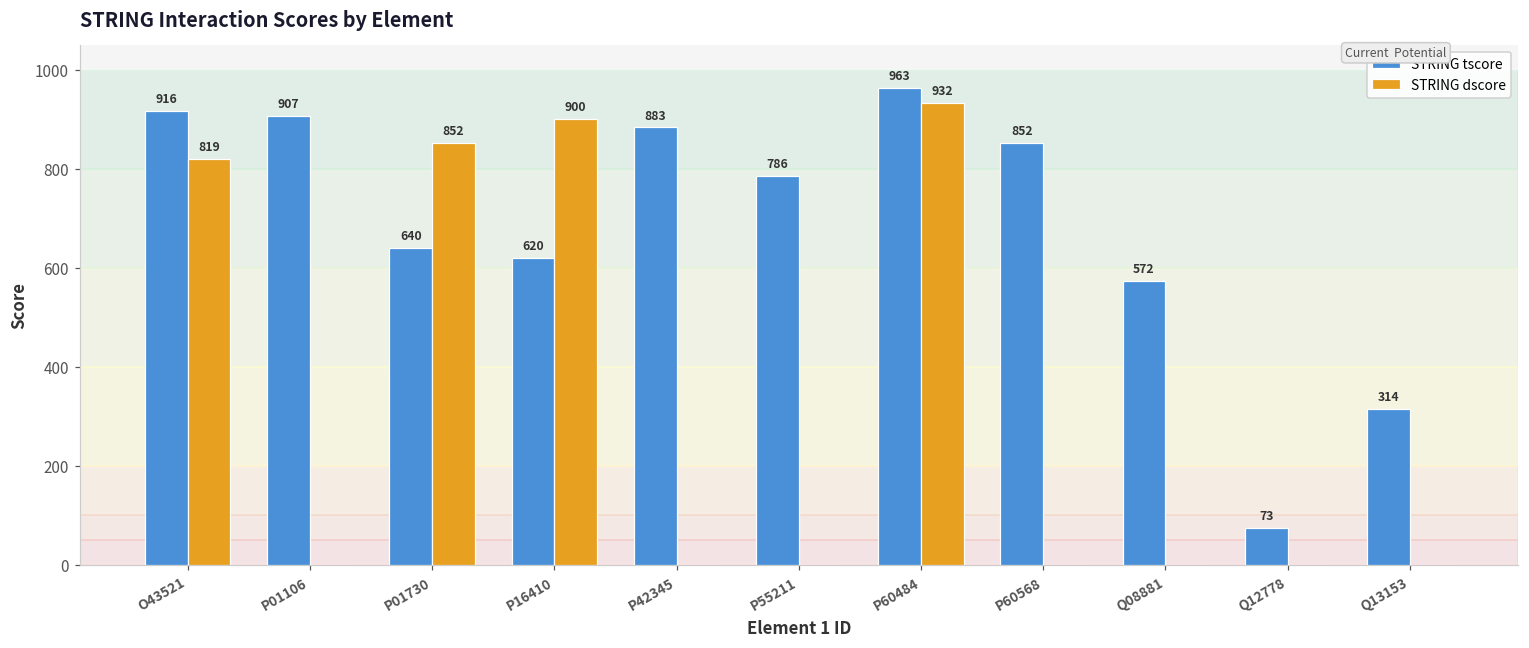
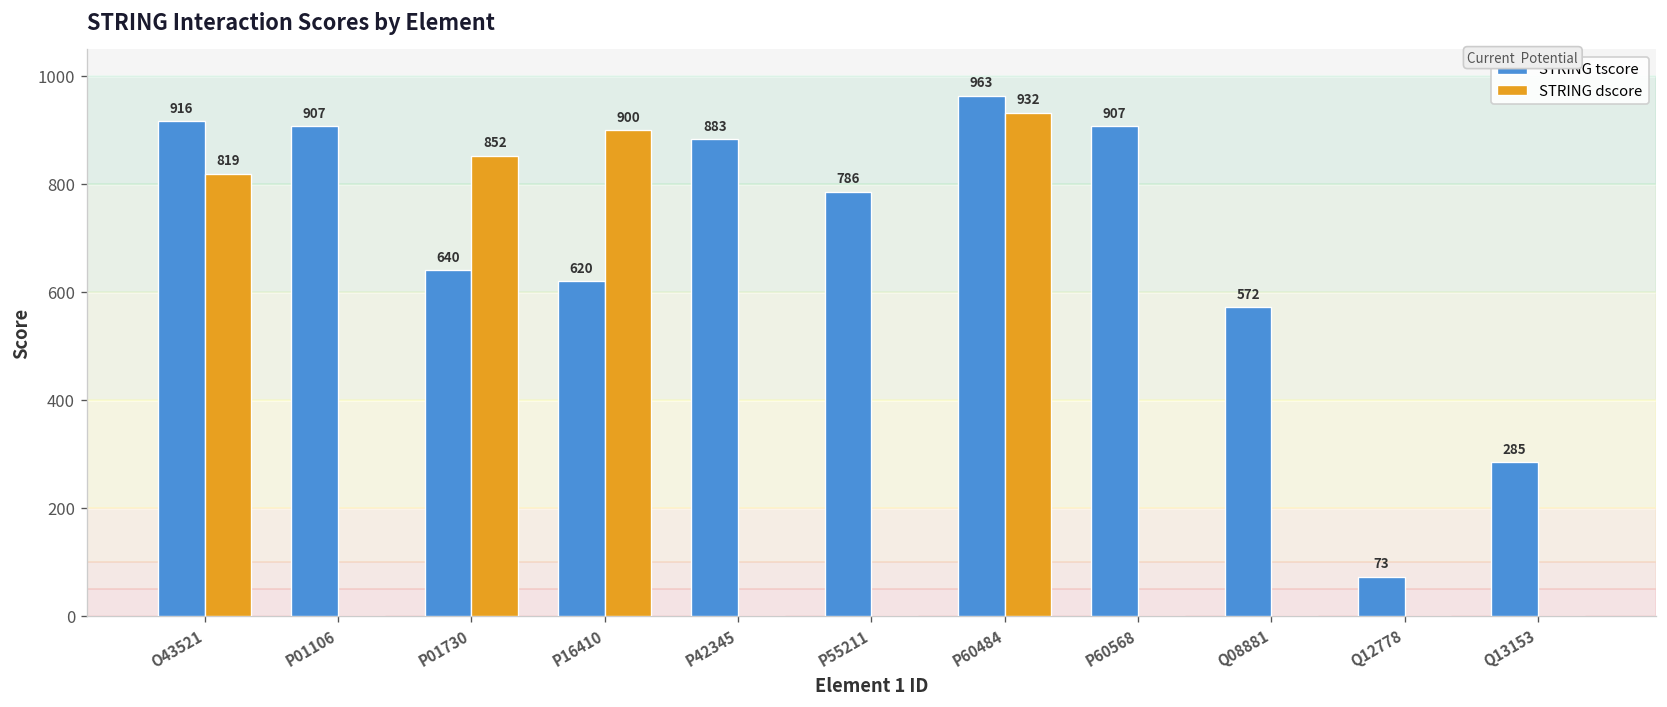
  {
    "STRING tscore": {
      "O43521": 916,
      "P01106": 907,
      "P01730": 640,
      "P16410": 620,
      "P42345": 883,
      "P55211": 786,
      "P60484": 963,
-     "P60568": 852,
+     "P60568": 907,
      "Q08881": 572,
      "Q12778": 73,
-     "Q13153": 314
+     "Q13153": 285
    },
    "STRING dscore": {
      "O43521": 819,
      "P01730": 852,
      "P16410": 900,
      "P60484": 932
    }
  }
